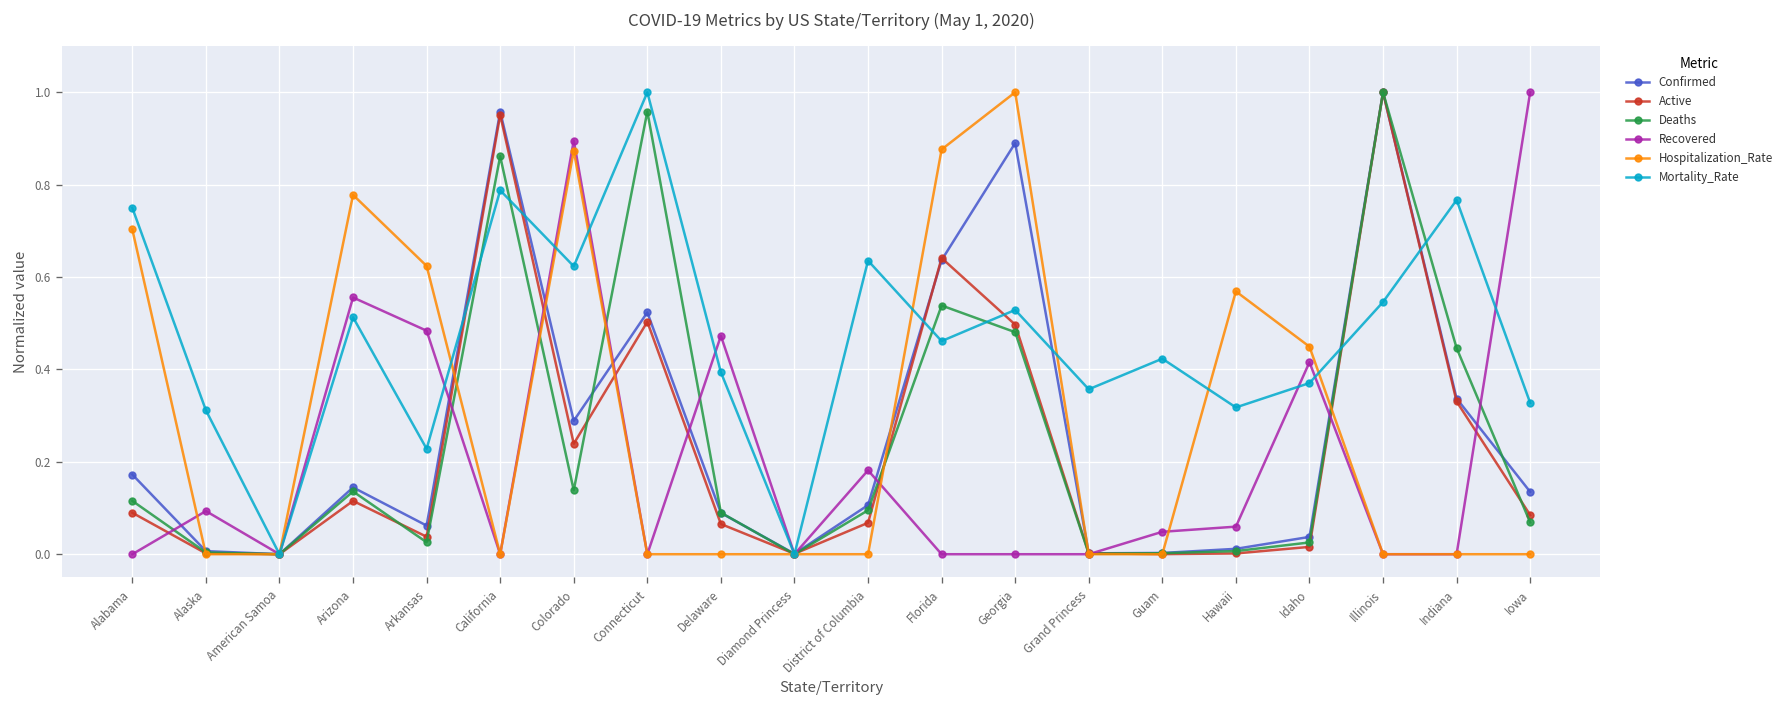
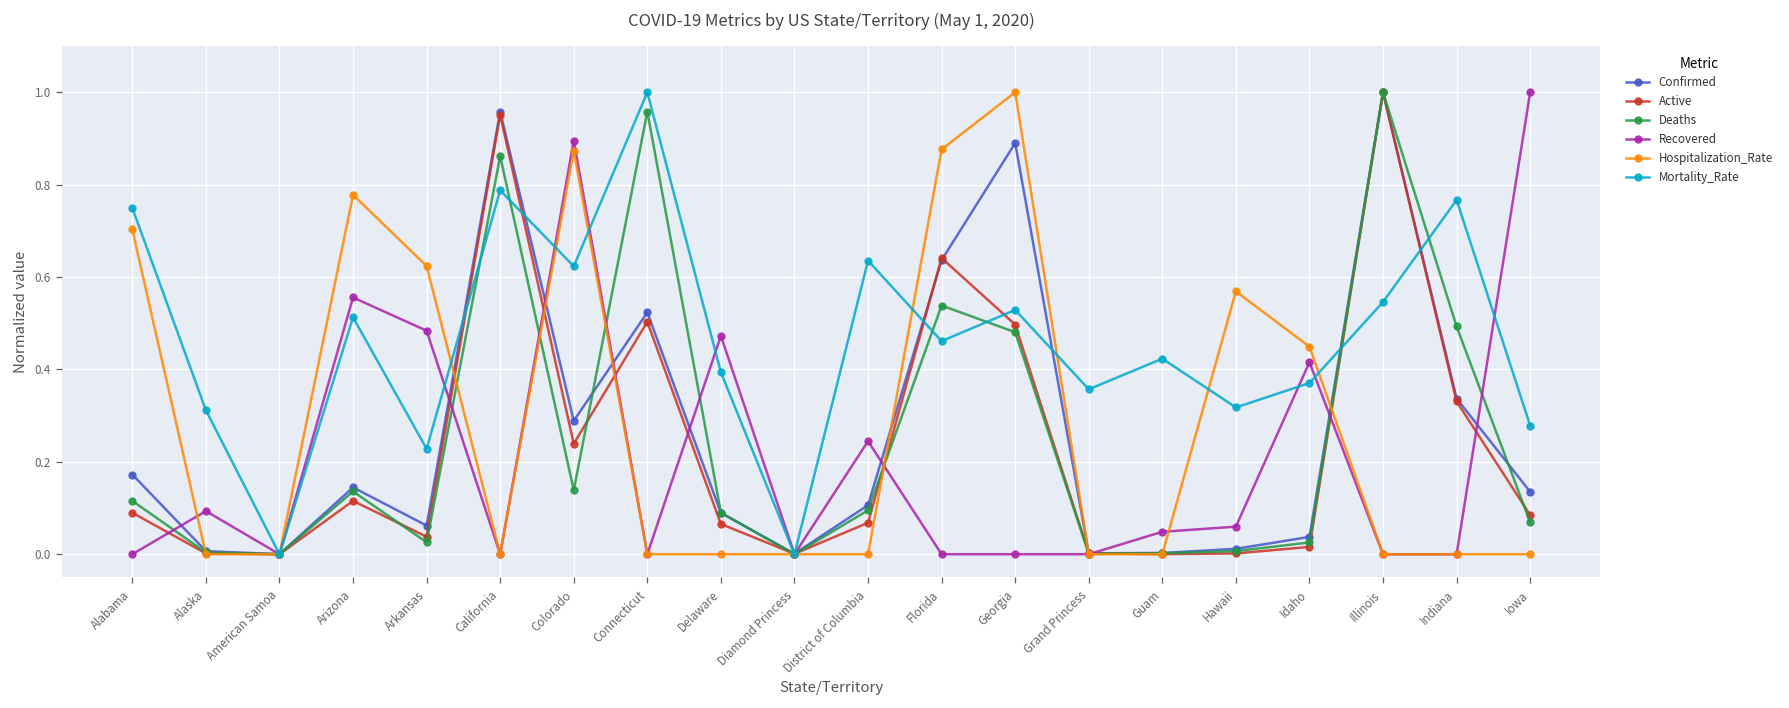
  {
    "Confirmed": {
      "Alabama": 0.17,
      "Arizona": 0.14,
      "Arkansas": 0.06,
      "California": 0.96,
      "Colorado": 0.29,
      "Connecticut": 0.52,
      "District of Columbia": 0.11,
      "Georgia": 0.89,
      "Idaho": 0.04,
      "Iowa": 0.14
    },
    "Active": {
      "Alabama": 0.09,
      "Arizona": 0.12,
      "Arkansas": 0.04,
      "California": 0.95,
      "Colorado": 0.24,
      "Connecticut": 0.50,
      "Delaware": 0.07,
      "District of Columbia": 0.07,
      "Georgia": 0.50,
      "Idaho": 0.02,
      "Iowa": 0.08
    },
    "Deaths": {
      "Alabama": 0.12,
      "Arizona": 0.14,
      "Arkansas": 0.03,
      "California": 0.86,
      "Colorado": 0.14,
      "Connecticut": 0.96,
      "District of Columbia": 0.10,
      "Florida": 0.54,
      "Georgia": 0.48,
      "Idaho": 0.03,
-     "Indiana": 0.45,
+     "Indiana": 0.49,
      "Iowa": 0.07
    },
    "Recovered": {
      "Alabama": 0.00,
      "Alaska": 0.09,
      "Arizona": 0.56,
      "Arkansas": 0.48,
      "Colorado": 0.90,
      "Delaware": 0.47,
-     "District of Columbia": 0.18,
+     "District of Columbia": 0.24,
      "Florida": 0.00,
      "Georgia": 0.00,
      "Guam": 0.05,
      "Hawaii": 0.06,
      "Idaho": 0.42,
      "Iowa": 1.00
    },
    "Hospitalization_Rate": {
      "Alabama": 0.70,
      "Arizona": 0.78,
      "Arkansas": 0.62,
      "Colorado": 0.87,
      "Delaware": 0.00,
      "District of Columbia": 0.00,
      "Florida": 0.88,
      "Georgia": 1.00,
      "Hawaii": 0.57,
      "Idaho": 0.45,
      "Iowa": 0.00
    },
    "Mortality_Rate": {
      "Alabama": 0.75,
      "Alaska": 0.31,
      "Arizona": 0.51,
      "Arkansas": 0.23,
      "California": 0.79,
      "Colorado": 0.62,
      "Connecticut": 1.00,
      "Delaware": 0.39,
      "District of Columbia": 0.64,
      "Florida": 0.46,
      "Georgia": 0.53,
      "Grand Princess": 0.36,
      "Guam": 0.42,
      "Hawaii": 0.32,
      "Idaho": 0.37,
      "Illinois": 0.55,
      "Indiana": 0.77,
-     "Iowa": 0.33
+     "Iowa": 0.28
    }
  }
